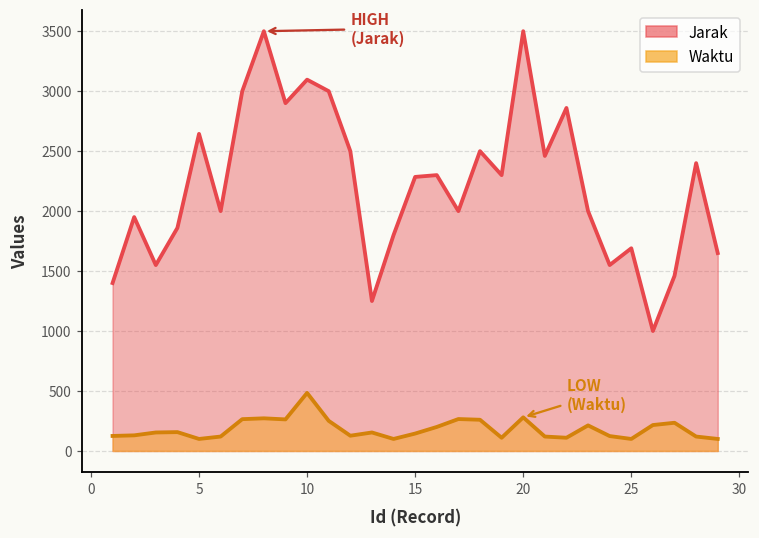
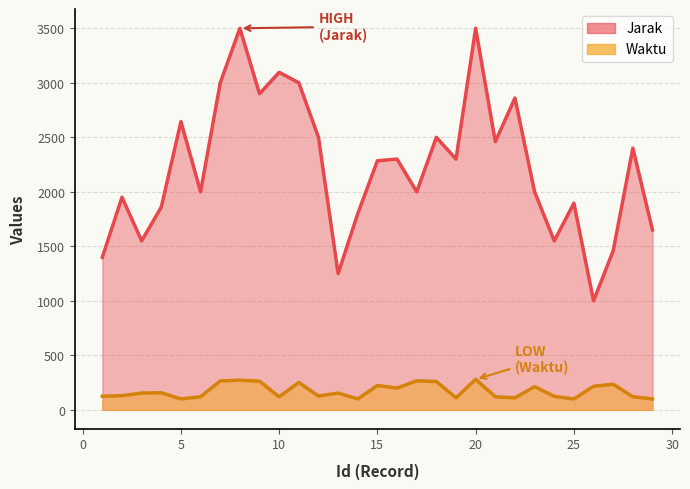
  {
    "Jarak": {
      "5": 2640,
      "10": 3100,
      "15": 2290,
      "20": 3500,
-     "25": 1690
+     "25": 1900
    },
    "Waktu": {
      "5": 100,
-     "10": 480,
-     "15": 150,
+     "10": 120,
+     "15": 220,
      "20": 280,
      "25": 100
    }
  }
